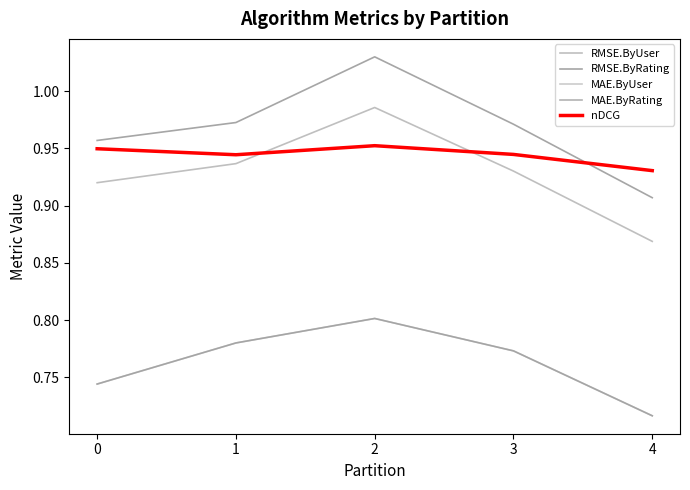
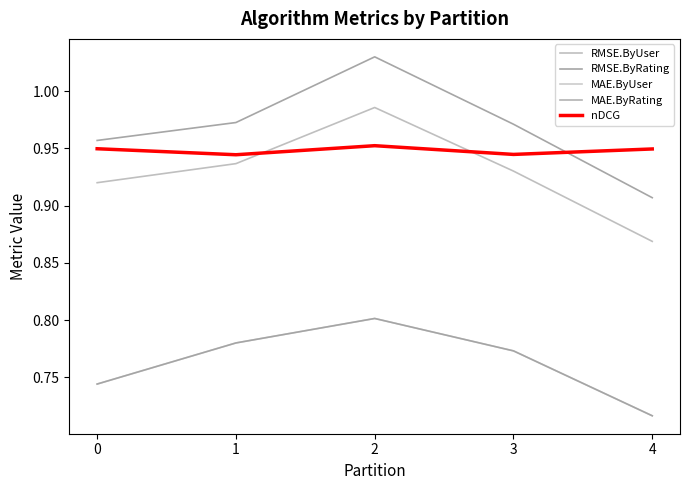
  {
    "nDCG": {
      "0": 0.950,
      "1": 0.944,
      "2": 0.952,
      "3": 0.945,
-     "4": 0.931
+     "4": 0.949
    }
  }
